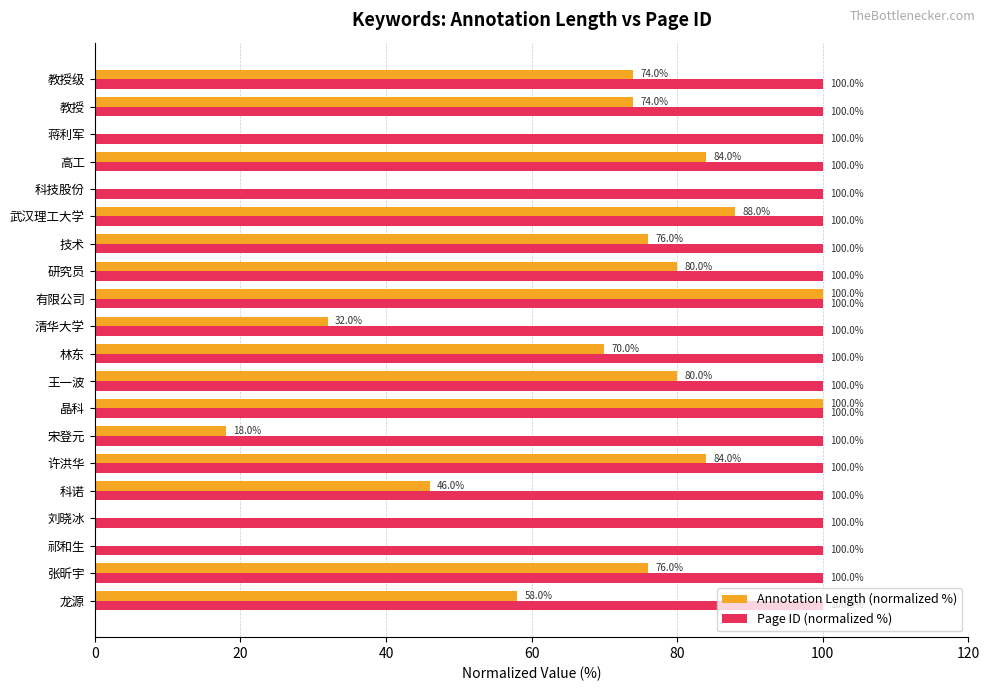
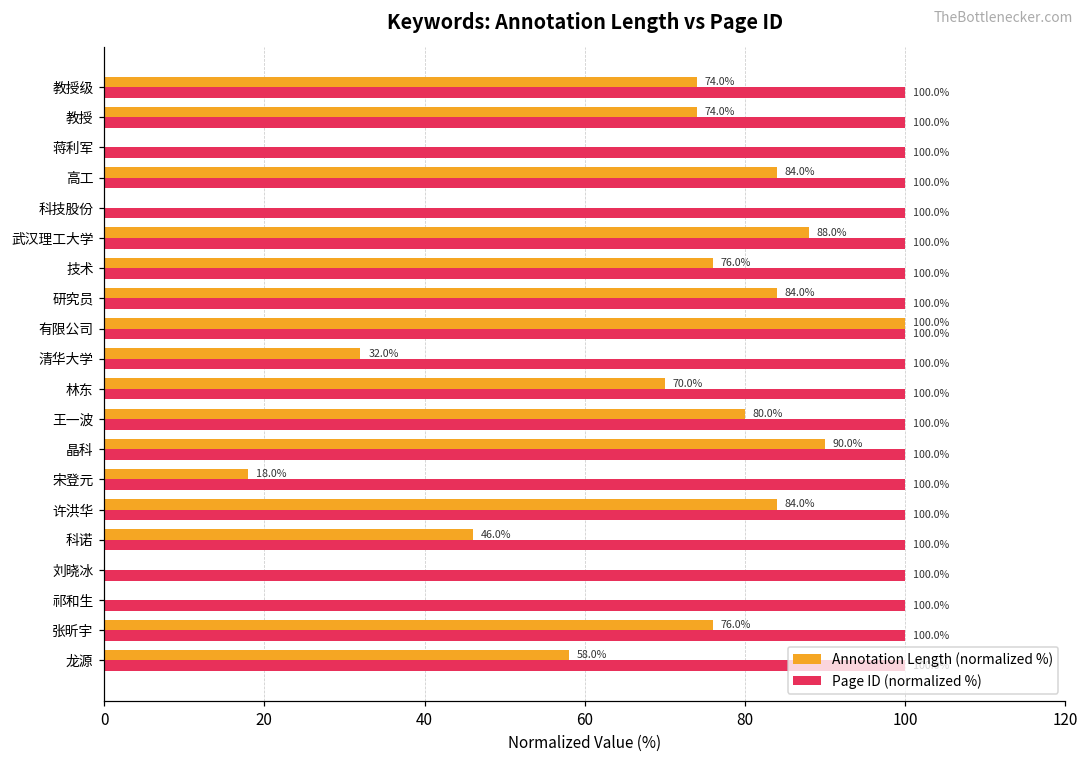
  {
    "Annotation Length (normalized %)": {
      "教授级": "74.0%",
      "教授": "74.0%",
      "高工": "84.0%",
      "武汉理工大学": "88.0%",
      "技术": "76.0%",
-     "研究员": "80.0%",
+     "研究员": "84.0%",
      "有限公司": "100.0%",
      "清华大学": "32.0%",
      "林东": "70.0%",
      "王一波": "80.0%",
-     "晶科": "100.0%",
+     "晶科": "90.0%",
      "宋登元": "18.0%",
      "许洪华": "84.0%",
      "科诺": "46.0%",
      "张昕宇": "76.0%",
      "龙源": "58.0%"
    },
    "Page ID (normalized %)": {
      "教授级": "100.0%",
      "教授": "100.0%",
      "蒋利军": "100.0%",
      "高工": "100.0%",
      "科技股份": "100.0%",
      "武汉理工大学": "100.0%",
      "技术": "100.0%",
      "研究员": "100.0%",
      "有限公司": "100.0%",
      "清华大学": "100.0%",
      "林东": "100.0%",
      "王一波": "100.0%",
      "晶科": "100.0%",
      "宋登元": "100.0%",
      "许洪华": "100.0%",
      "科诺": "100.0%",
      "刘晓冰": "100.0%",
      "祁和生": "100.0%",
      "张昕宇": "100.0%"
    }
  }
